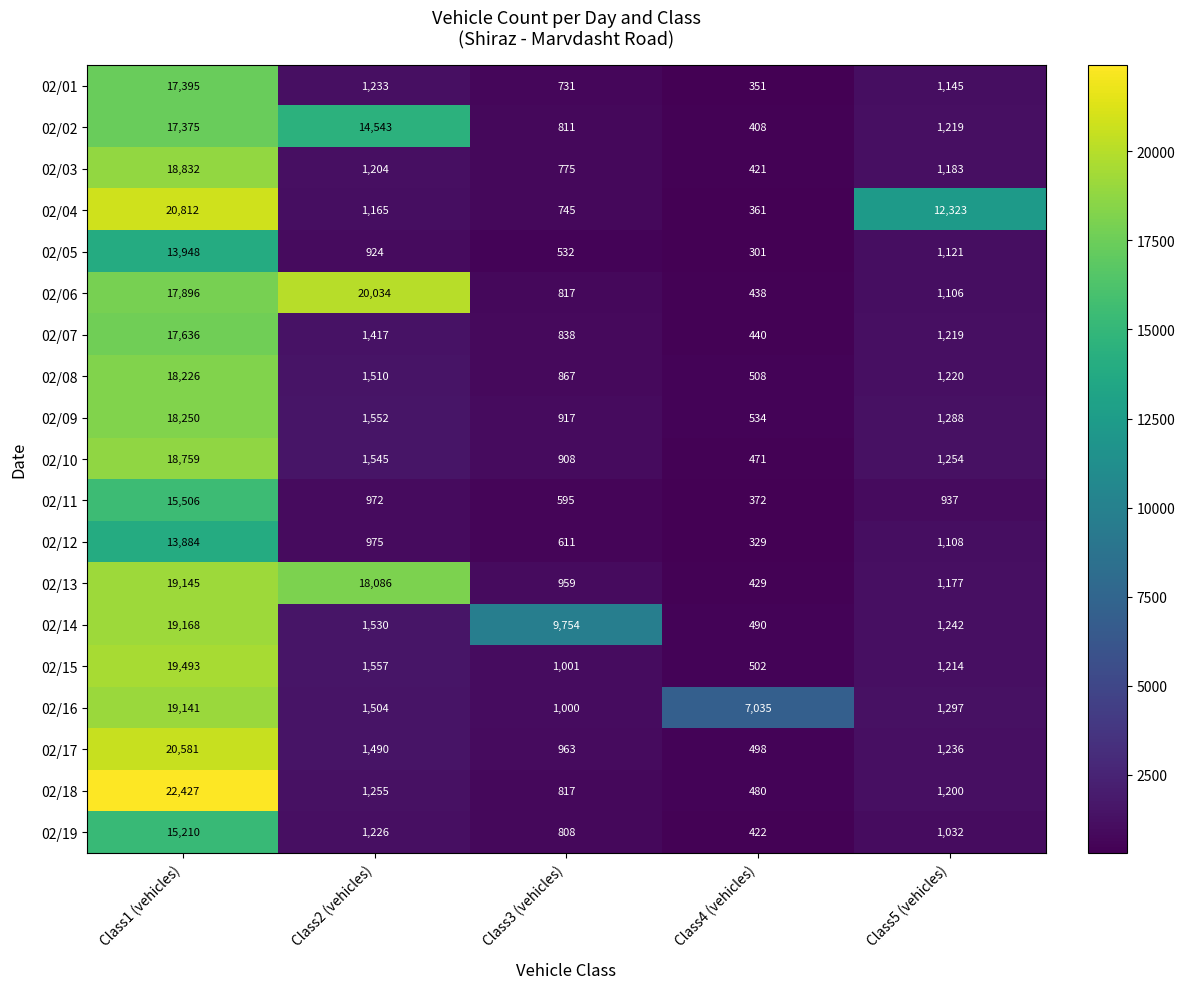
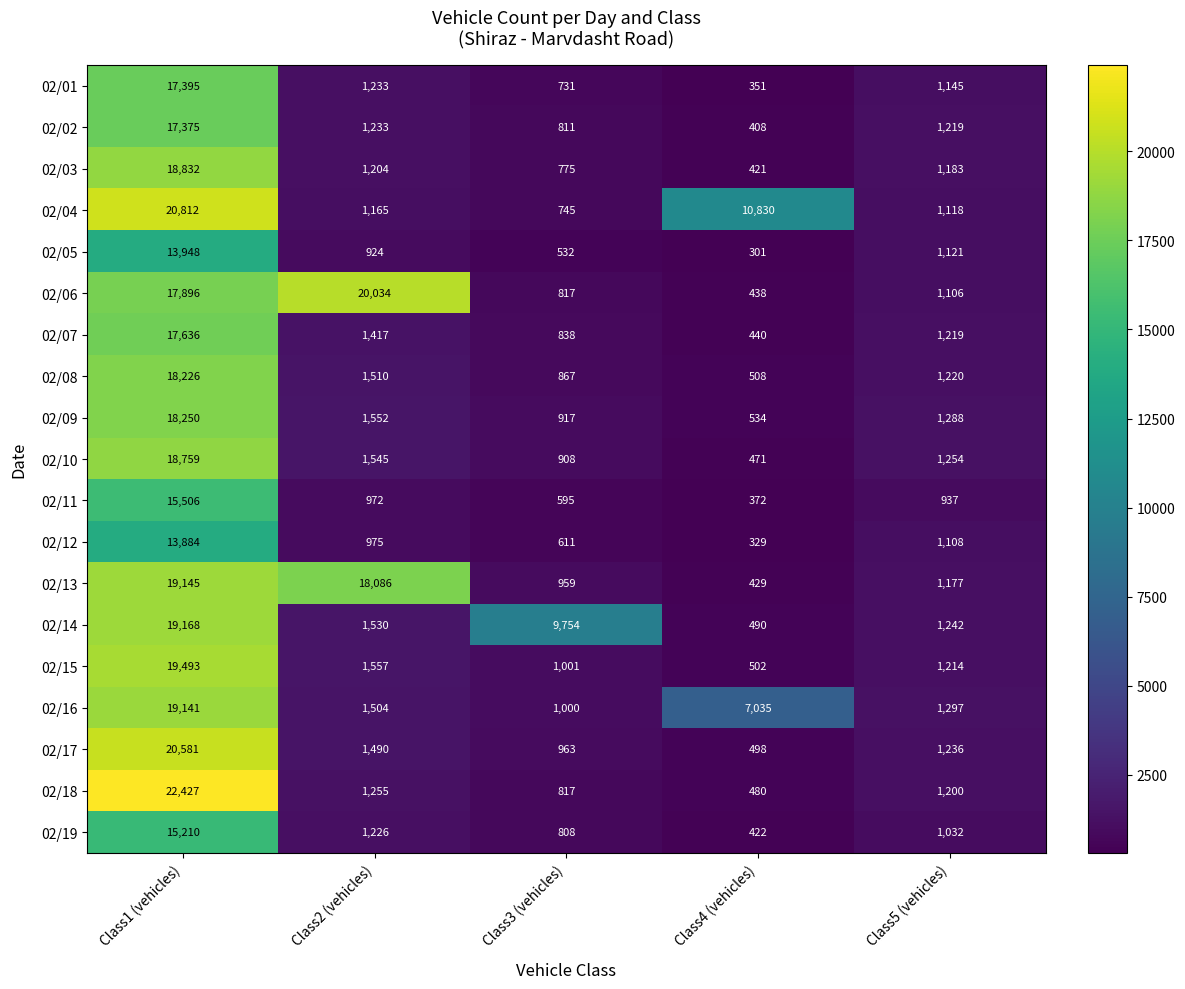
  {
    "02/01": {
      "Class1 (vehicles)": "17,395",
      "Class2 (vehicles)": "1,233",
      "Class3 (vehicles)": "731",
      "Class4 (vehicles)": "351",
      "Class5 (vehicles)": "1,145"
    },
    "02/02": {
      "Class1 (vehicles)": "17,375",
-     "Class2 (vehicles)": "14,543",
+     "Class2 (vehicles)": "1,233",
      "Class3 (vehicles)": "811",
      "Class4 (vehicles)": "408",
      "Class5 (vehicles)": "1,219"
    },
    "02/03": {
      "Class1 (vehicles)": "18,832",
      "Class2 (vehicles)": "1,204",
      "Class3 (vehicles)": "775",
      "Class4 (vehicles)": "421",
      "Class5 (vehicles)": "1,183"
    },
    "02/04": {
      "Class1 (vehicles)": "20,812",
      "Class2 (vehicles)": "1,165",
      "Class3 (vehicles)": "745",
-     "Class4 (vehicles)": "361",
-     "Class5 (vehicles)": "12,323"
+     "Class4 (vehicles)": "10,830",
+     "Class5 (vehicles)": "1,118"
    },
    "02/05": {
      "Class1 (vehicles)": "13,948",
      "Class2 (vehicles)": "924",
      "Class3 (vehicles)": "532",
      "Class4 (vehicles)": "301",
      "Class5 (vehicles)": "1,121"
    },
    "02/06": {
      "Class1 (vehicles)": "17,896",
      "Class2 (vehicles)": "20,034",
      "Class3 (vehicles)": "817",
      "Class4 (vehicles)": "438",
      "Class5 (vehicles)": "1,106"
    },
    "02/07": {
      "Class1 (vehicles)": "17,636",
      "Class2 (vehicles)": "1,417",
      "Class3 (vehicles)": "838",
      "Class4 (vehicles)": "440",
      "Class5 (vehicles)": "1,219"
    },
    "02/08": {
      "Class1 (vehicles)": "18,226",
      "Class2 (vehicles)": "1,510",
      "Class3 (vehicles)": "867",
      "Class4 (vehicles)": "508",
      "Class5 (vehicles)": "1,220"
    },
    "02/09": {
      "Class1 (vehicles)": "18,250",
      "Class2 (vehicles)": "1,552",
      "Class3 (vehicles)": "917",
      "Class4 (vehicles)": "534",
      "Class5 (vehicles)": "1,288"
    },
    "02/10": {
      "Class1 (vehicles)": "18,759",
      "Class2 (vehicles)": "1,545",
      "Class3 (vehicles)": "908",
      "Class4 (vehicles)": "471",
      "Class5 (vehicles)": "1,254"
    },
    "02/11": {
      "Class1 (vehicles)": "15,506",
      "Class2 (vehicles)": "972",
      "Class3 (vehicles)": "595",
      "Class4 (vehicles)": "372",
      "Class5 (vehicles)": "937"
    },
    "02/12": {
      "Class1 (vehicles)": "13,884",
      "Class2 (vehicles)": "975",
      "Class3 (vehicles)": "611",
      "Class4 (vehicles)": "329",
      "Class5 (vehicles)": "1,108"
    },
    "02/13": {
      "Class1 (vehicles)": "19,145",
      "Class2 (vehicles)": "18,086",
      "Class3 (vehicles)": "959",
      "Class4 (vehicles)": "429",
      "Class5 (vehicles)": "1,177"
    },
    "02/14": {
      "Class1 (vehicles)": "19,168",
      "Class2 (vehicles)": "1,530",
      "Class3 (vehicles)": "9,754",
      "Class4 (vehicles)": "490",
      "Class5 (vehicles)": "1,242"
    },
    "02/15": {
      "Class1 (vehicles)": "19,493",
      "Class2 (vehicles)": "1,557",
      "Class3 (vehicles)": "1,001",
      "Class4 (vehicles)": "502",
      "Class5 (vehicles)": "1,214"
    },
    "02/16": {
      "Class1 (vehicles)": "19,141",
      "Class2 (vehicles)": "1,504",
      "Class3 (vehicles)": "1,000",
      "Class4 (vehicles)": "7,035",
      "Class5 (vehicles)": "1,297"
    },
    "02/17": {
      "Class1 (vehicles)": "20,581",
      "Class2 (vehicles)": "1,490",
      "Class3 (vehicles)": "963",
      "Class4 (vehicles)": "498",
      "Class5 (vehicles)": "1,236"
    },
    "02/18": {
      "Class1 (vehicles)": "22,427",
      "Class2 (vehicles)": "1,255",
      "Class3 (vehicles)": "817",
      "Class4 (vehicles)": "480",
      "Class5 (vehicles)": "1,200"
    },
    "02/19": {
      "Class1 (vehicles)": "15,210",
      "Class2 (vehicles)": "1,226",
      "Class3 (vehicles)": "808",
      "Class4 (vehicles)": "422",
      "Class5 (vehicles)": "1,032"
    }
  }
